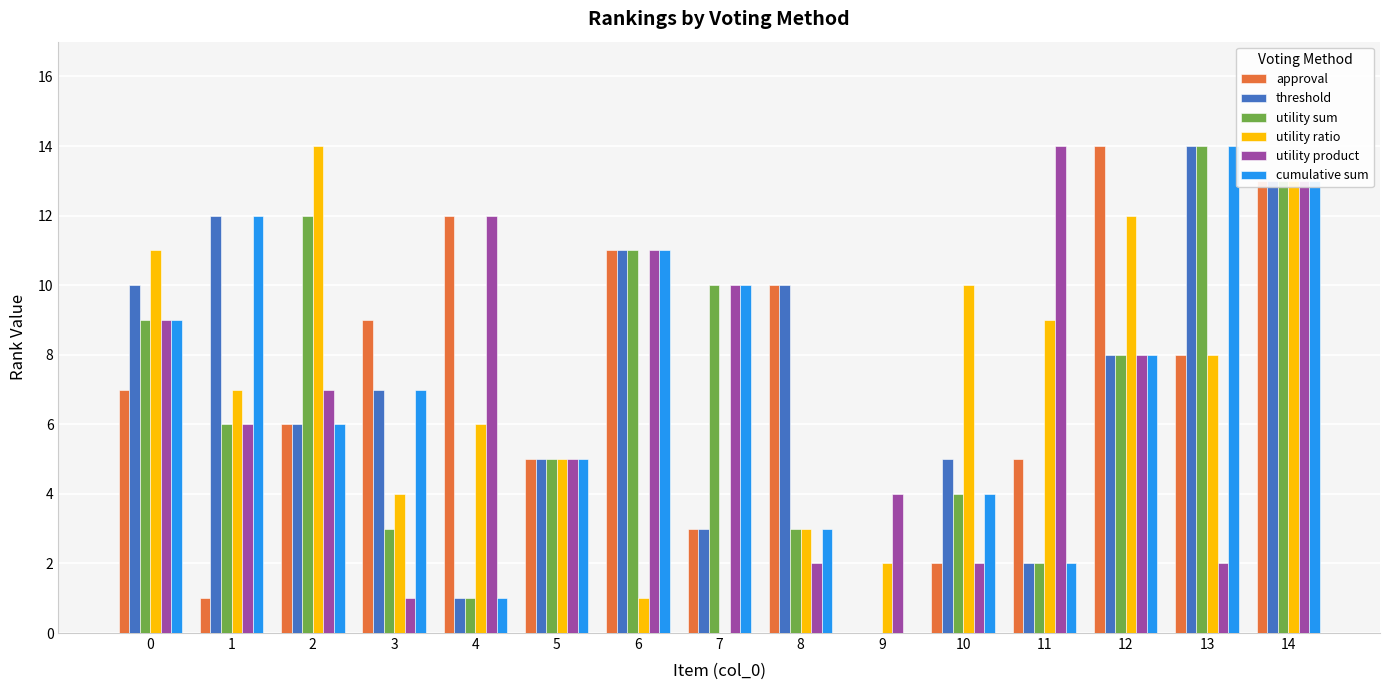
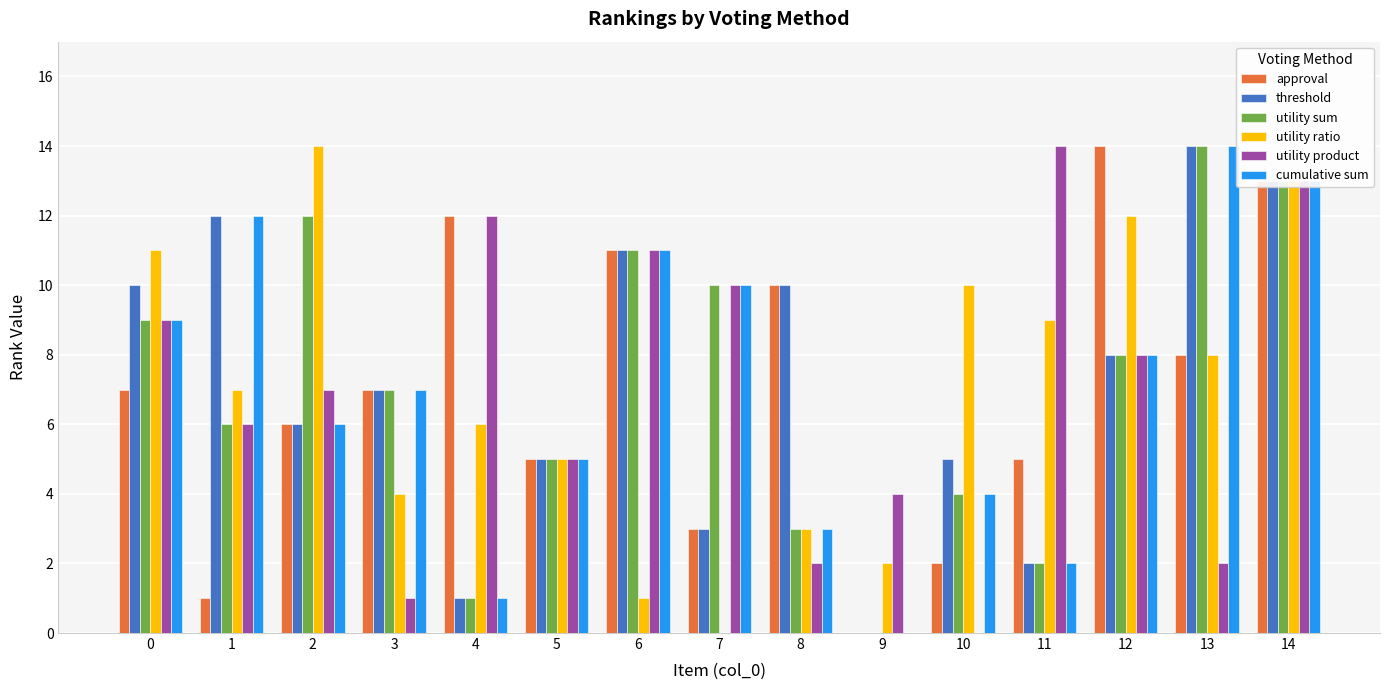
  {
    "approval": {
      "0": 7,
      "1": 1,
      "2": 6,
-     "3": 9,
+     "3": 7,
      "4": 12,
      "5": 5,
      "6": 11,
      "7": 3,
      "8": 10,
      "9": 0,
      "10": 2,
      "11": 5,
      "12": 14,
      "13": 8
    },
    "threshold": {
      "0": 10,
      "1": 12,
      "2": 6,
      "3": 7,
      "4": 1,
      "5": 5,
      "6": 11,
      "7": 3,
      "8": 10,
      "9": 0,
      "10": 5,
      "11": 2,
      "12": 8,
      "13": 14
    },
    "utility sum": {
      "0": 9,
      "1": 6,
      "2": 12,
-     "3": 3,
+     "3": 7,
      "4": 1,
      "5": 5,
      "6": 11,
      "7": 10,
      "8": 3,
      "9": 0,
      "10": 4,
      "11": 2,
      "12": 8,
      "13": 14
    },
    "utility ratio": {
      "0": 11,
      "1": 7,
      "2": 14,
      "3": 4,
      "4": 6,
      "5": 5,
      "6": 1,
      "7": 0,
      "8": 3,
      "9": 2,
      "10": 10,
      "11": 9,
      "12": 12,
      "13": 8
    },
    "utility product": {
      "0": 9,
      "1": 6,
      "2": 7,
      "3": 1,
      "4": 12,
      "5": 5,
      "6": 11,
      "7": 10,
      "8": 2,
      "9": 4,
-     "10": 2,
+     "10": 0,
      "11": 14,
      "12": 8,
      "13": 2
    },
    "cumulative sum": {
      "0": 9,
      "1": 12,
      "2": 6,
      "3": 7,
      "4": 1,
      "5": 5,
      "6": 11,
      "7": 10,
      "8": 3,
      "9": 0,
      "10": 4,
      "11": 2,
      "12": 8,
      "13": 14
    }
  }
